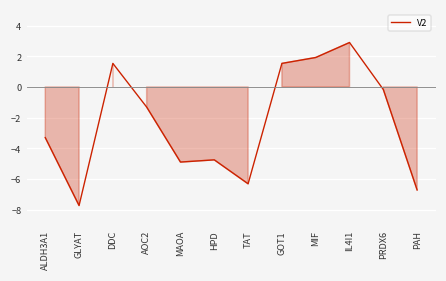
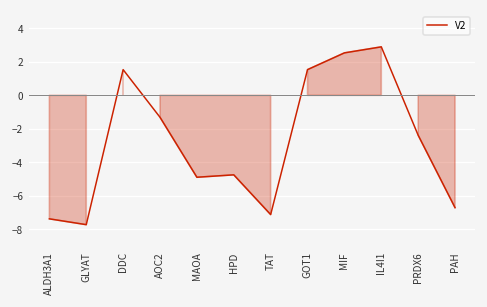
  {
-   "ALDH3A1": -3.3,
+   "ALDH3A1": -7.4,
    "GLYAT": -7.7,
    "DDC": 1.5,
    "AOC2": -1.3,
    "MAOA": -4.9,
    "HPD": -4.8,
-   "TAT": -6.3,
+   "TAT": -7.1,
    "GOT1": 1.5,
-   "MIF": 1.9,
+   "MIF": 2.5,
    "IL4I1": 2.9,
-   "PRDX6": -0.2,
+   "PRDX6": -2.4,
    "PAH": -6.7
  }
